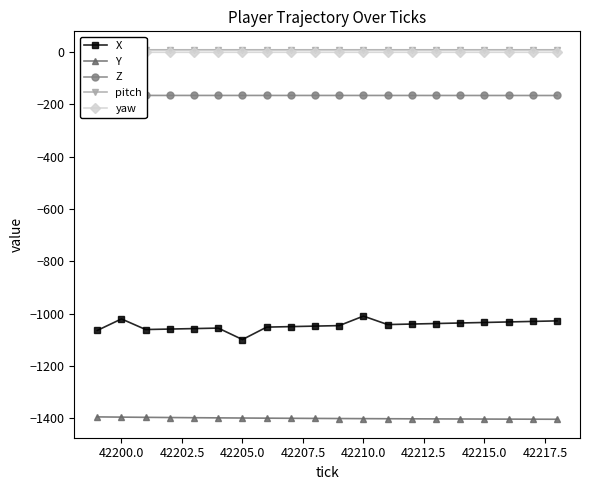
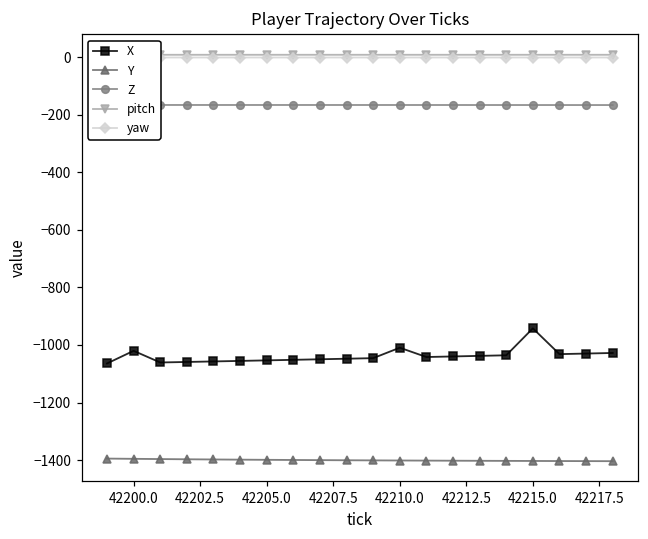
  {
    "X": {
      "42200.0": -1020,
-     "42205.0": -1100,
+     "42205.0": -1050,
      "42210.0": -1010,
-     "42215.0": -1030
+     "42215.0": -940
    }
  }
